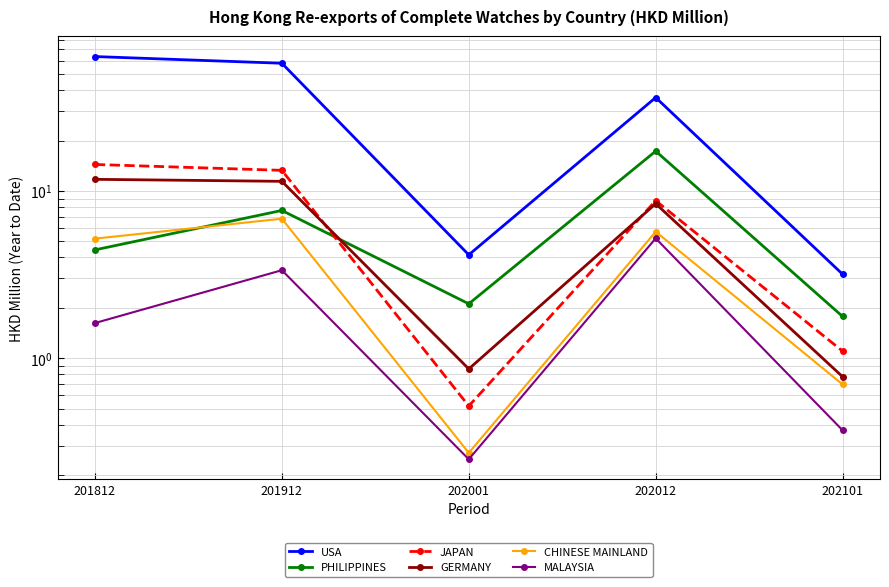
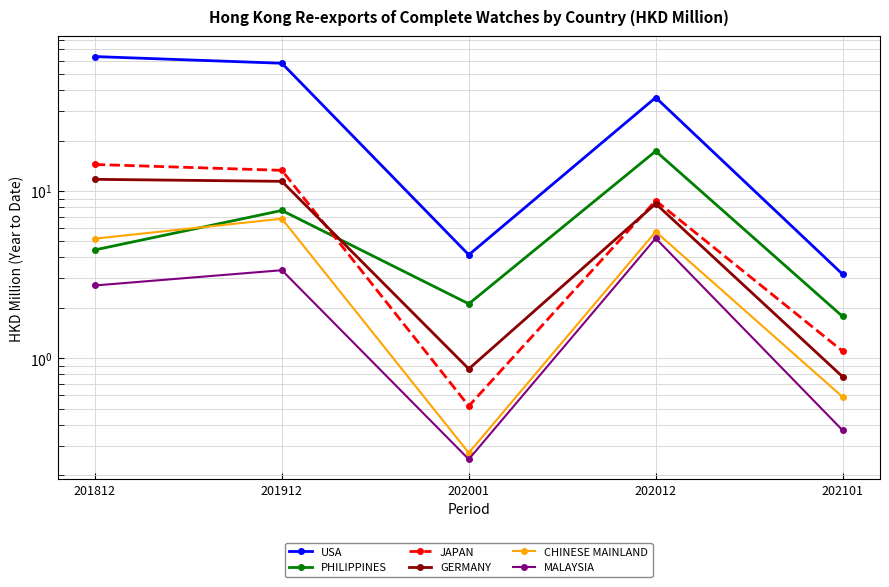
  {
    "USA": {
      "201812": 63,
      "201912": 58,
      "202001": 4.1,
      "202012": 36,
      "202101": 3.2
    },
    "PHILIPPINES": {
      "201812": 4.4,
      "201912": 8,
      "202001": 2.1,
      "202012": 17,
      "202101": 1.8
    },
    "JAPAN": {
      "201812": 14,
      "201912": 13,
      "202001": 0.52,
      "202012": 9,
      "202101": 1.1
    },
    "GERMANY": {
      "201812": 12,
      "201912": 11,
      "202001": 0.9,
      "202012": 8,
      "202101": 0.8
    },
    "CHINESE MAINLAND": {
      "201812": 5.2,
      "201912": 6.8,
      "202001": 0.27,
      "202012": 5.7,
-     "202101": 0.70
+     "202101": 0.59
    },
    "MALAYSIA": {
-     "201812": 1.6,
+     "201812": 2.7,
      "201912": 3.4,
      "202001": 0.25,
      "202012": 5.2,
      "202101": 0.37
    }
  }
